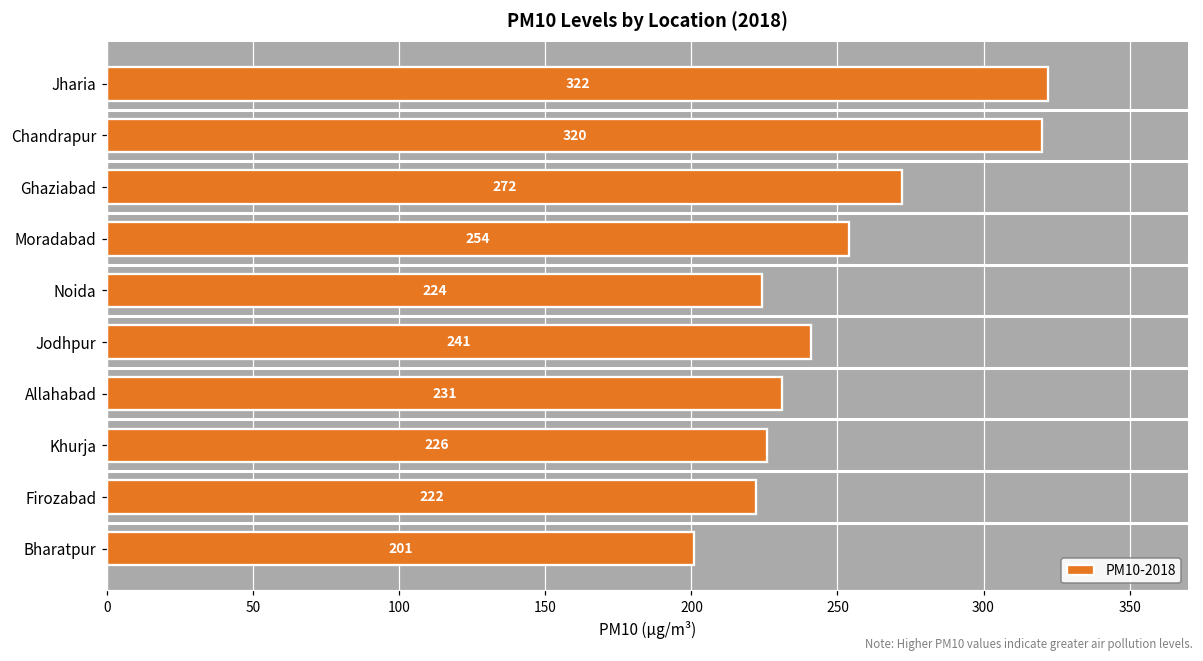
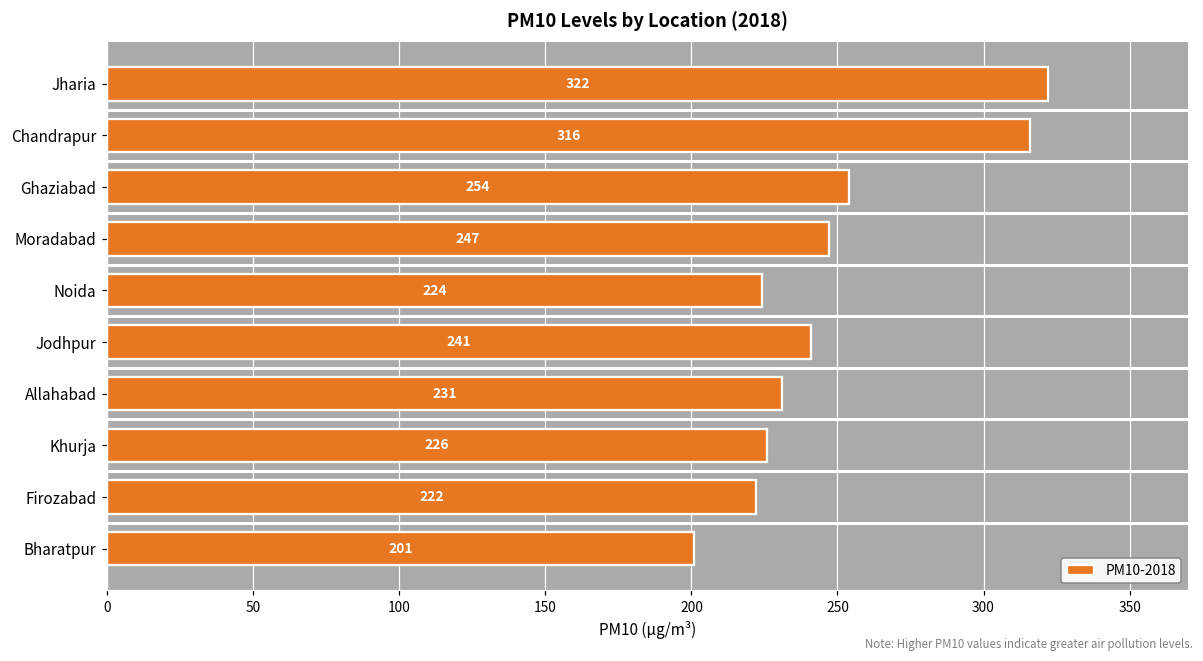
  {
    "Jharia": 322,
-   "Chandrapur": 320,
-   "Ghaziabad": 272,
-   "Moradabad": 254,
+   "Chandrapur": 316,
+   "Ghaziabad": 254,
+   "Moradabad": 247,
    "Noida": 224,
    "Jodhpur": 241,
    "Allahabad": 231,
    "Khurja": 226,
    "Firozabad": 222,
    "Bharatpur": 201
  }
